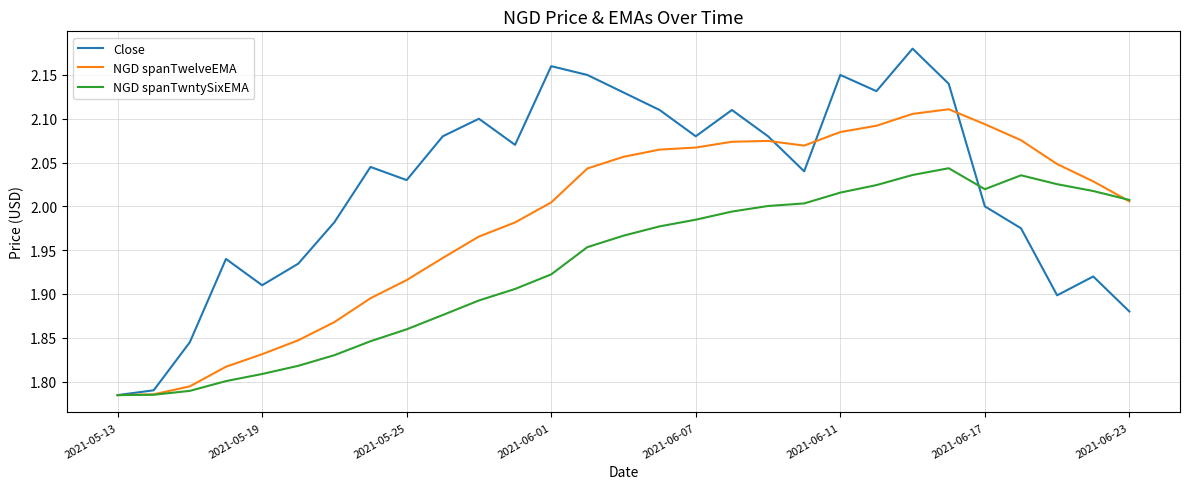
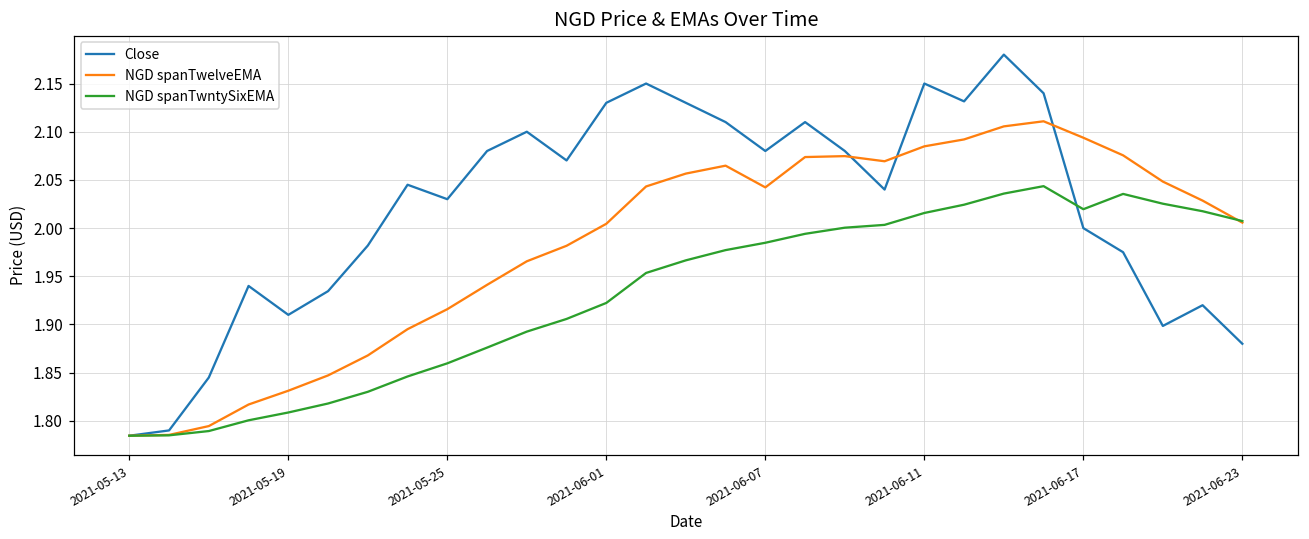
  {
    "Close": {
      "2021-05-19": 1.91,
      "2021-05-25": 2.03,
-     "2021-06-01": 2.16,
+     "2021-06-01": 2.13,
      "2021-06-07": 2.08,
      "2021-06-11": 2.15,
      "2021-06-17": 2.00,
      "2021-06-23": 1.88
    },
    "NGD spanTwelveEMA": {
      "2021-05-19": 1.83,
      "2021-05-25": 1.92,
      "2021-06-01": 2.00,
-     "2021-06-07": 2.07,
+     "2021-06-07": 2.04,
      "2021-06-11": 2.08,
      "2021-06-17": 2.09
    },
    "NGD spanTwntySixEMA": {
      "2021-05-19": 1.81,
      "2021-05-25": 1.86,
      "2021-06-01": 1.92,
      "2021-06-07": 1.98,
      "2021-06-11": 2.02,
      "2021-06-17": 2.02
    }
  }
